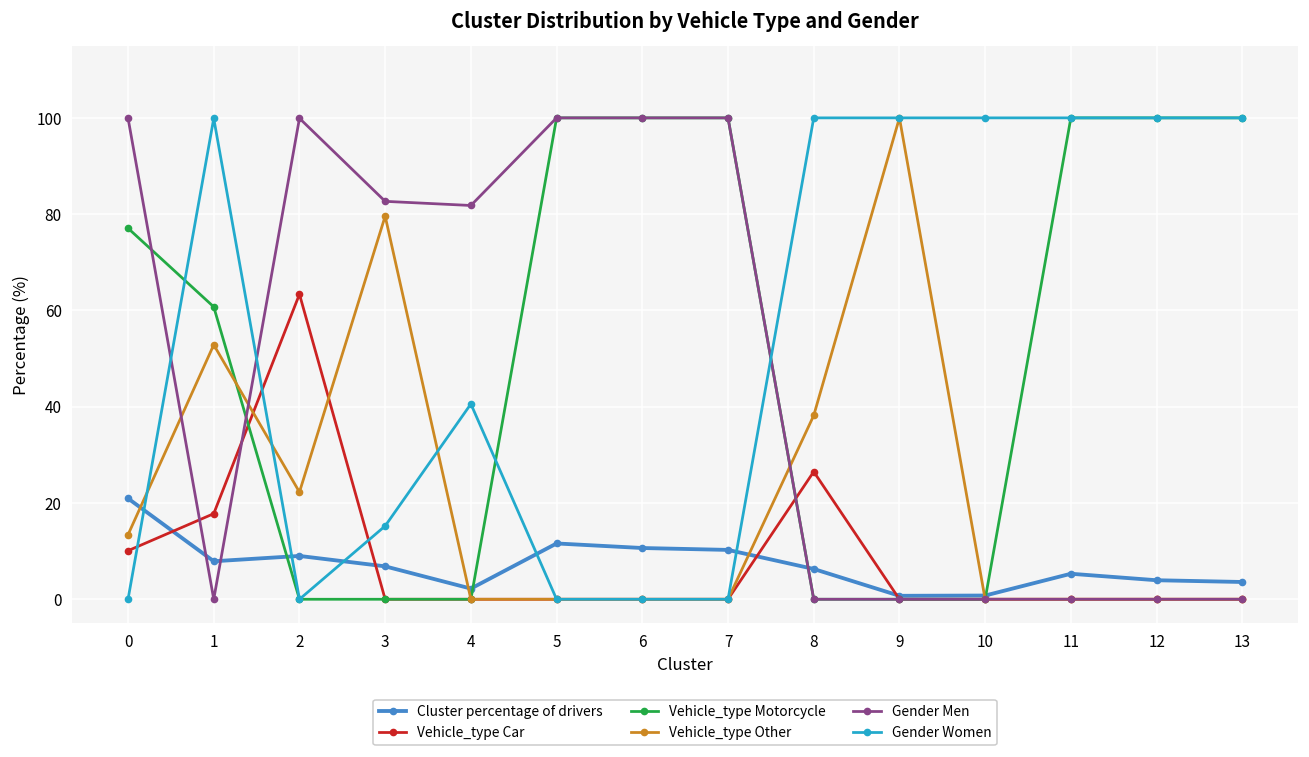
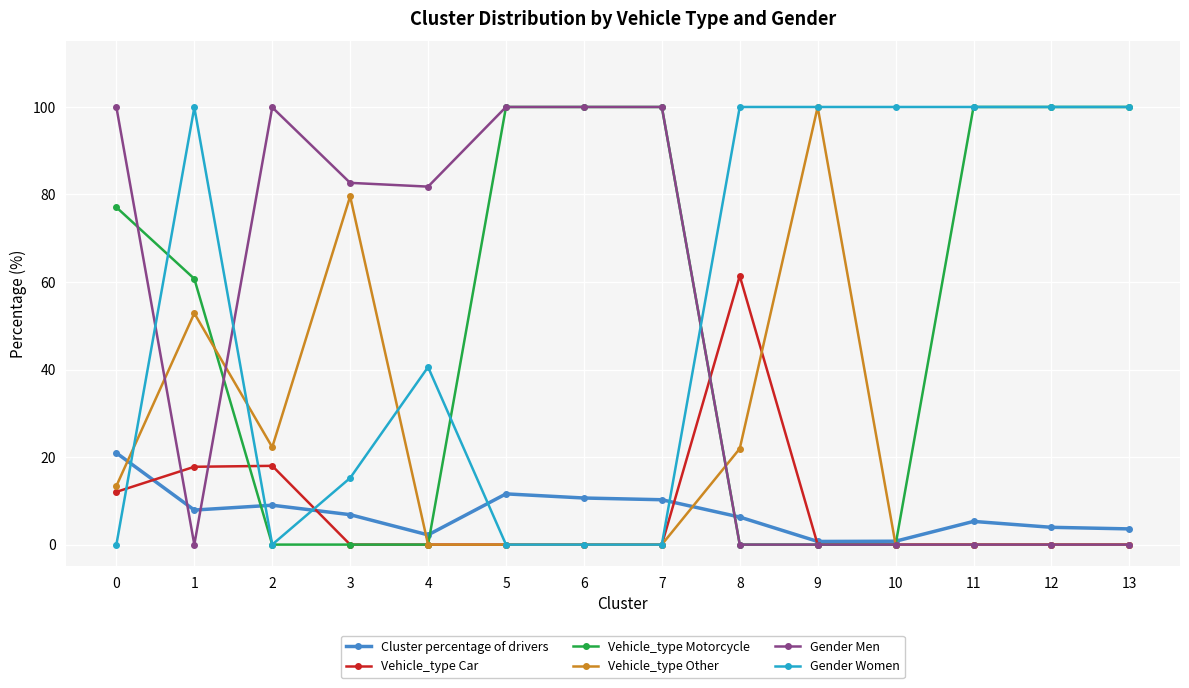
  {
    "Vehicle_type Car": {
-     "0": 10,
+     "0": 12,
      "1": 18,
-     "2": 63,
-     "8": 27
+     "2": 18,
+     "8": 61
    },
    "Vehicle_type Motorcycle": {
      "0": 77,
      "1": 61
    },
    "Vehicle_type Other": {
      "0": 13,
      "1": 53,
      "2": 22,
      "3": 80,
-     "8": 38
+     "8": 22
    },
    "Gender Men": {
      "0": 100,
      "1": 0,
      "2": 100,
      "3": 83,
      "4": 82
    }
  }
